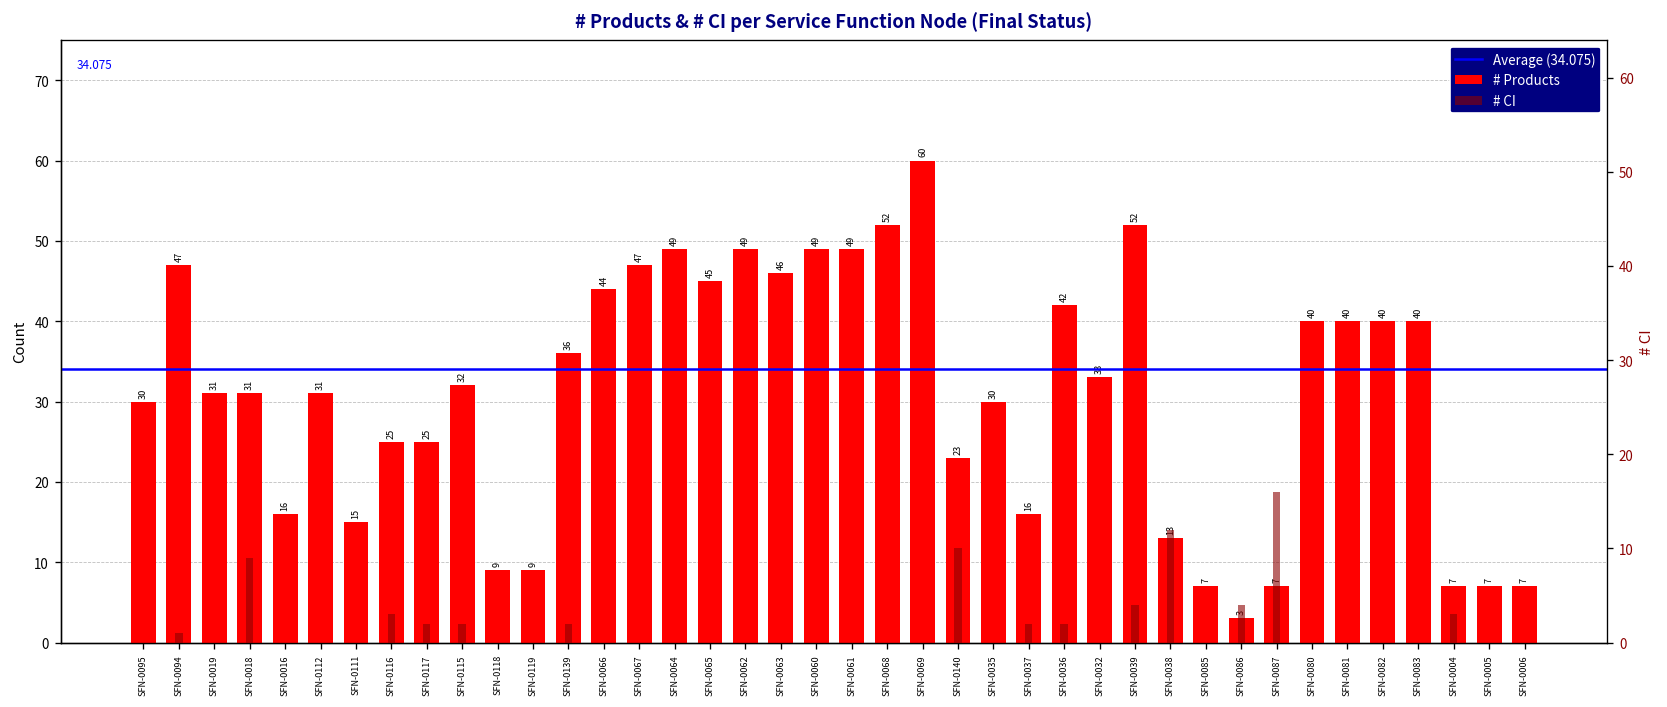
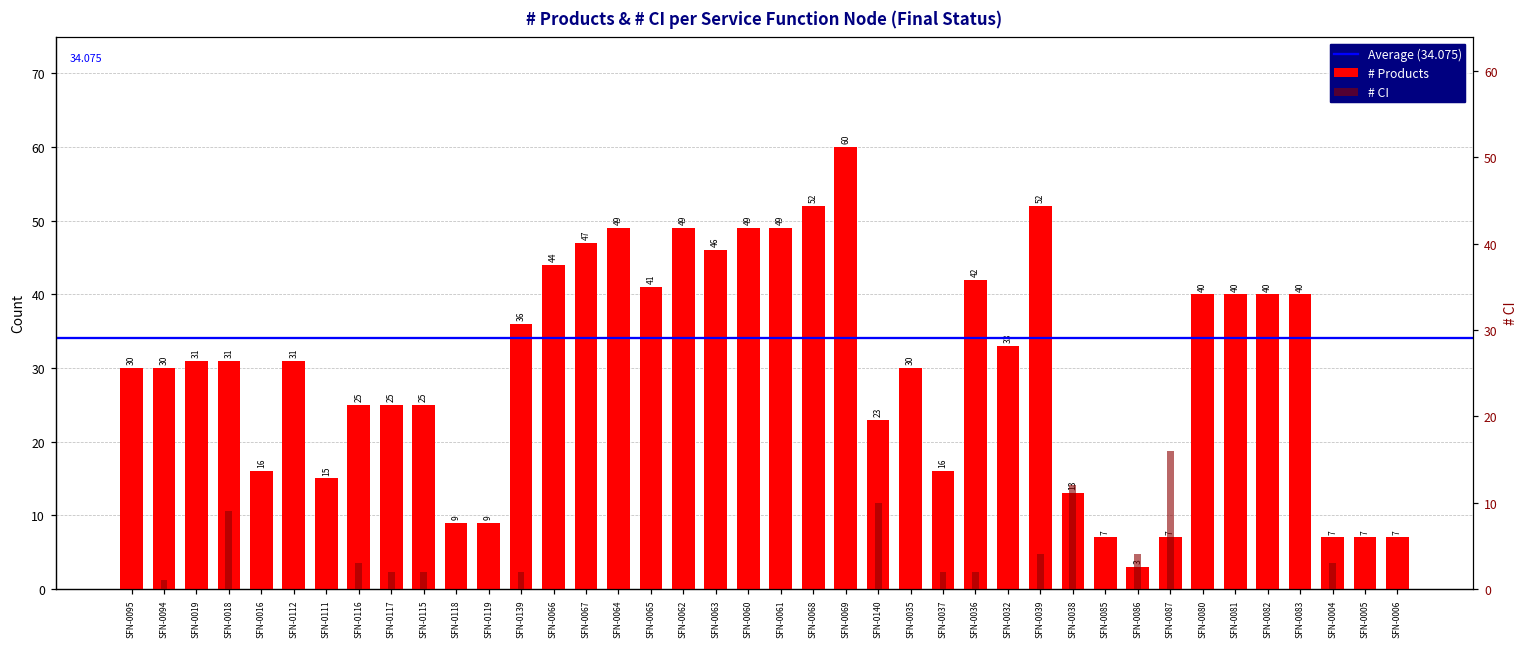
  {
    "# Products": {
      "SFN-0095": 30,
-     "SFN-0094": 47,
+     "SFN-0094": 30,
      "SFN-0019": 31,
      "SFN-0018": 31,
      "SFN-0016": 16,
      "SFN-0112": 31,
      "SFN-0111": 15,
      "SFN-0116": 25,
      "SFN-0117": 25,
-     "SFN-0115": 32,
+     "SFN-0115": 25,
      "SFN-0118": 9,
      "SFN-0119": 9,
      "SFN-0139": 36,
      "SFN-0066": 44,
      "SFN-0067": 47,
      "SFN-0064": 49,
-     "SFN-0065": 45,
+     "SFN-0065": 41,
      "SFN-0062": 49,
      "SFN-0063": 46,
      "SFN-0060": 49,
      "SFN-0061": 49,
      "SFN-0068": 52,
      "SFN-0069": 60,
      "SFN-0140": 23,
      "SFN-0035": 30,
      "SFN-0037": 16,
      "SFN-0036": 42,
      "SFN-0032": 33,
      "SFN-0039": 52,
      "SFN-0038": 13,
      "SFN-0085": 7,
      "SFN-0086": 3,
      "SFN-0087": 7,
      "SFN-0080": 40,
      "SFN-0081": 40,
      "SFN-0082": 40,
      "SFN-0083": 40,
      "SFN-0004": 7,
      "SFN-0005": 7,
      "SFN-0006": 7
    }
  }
